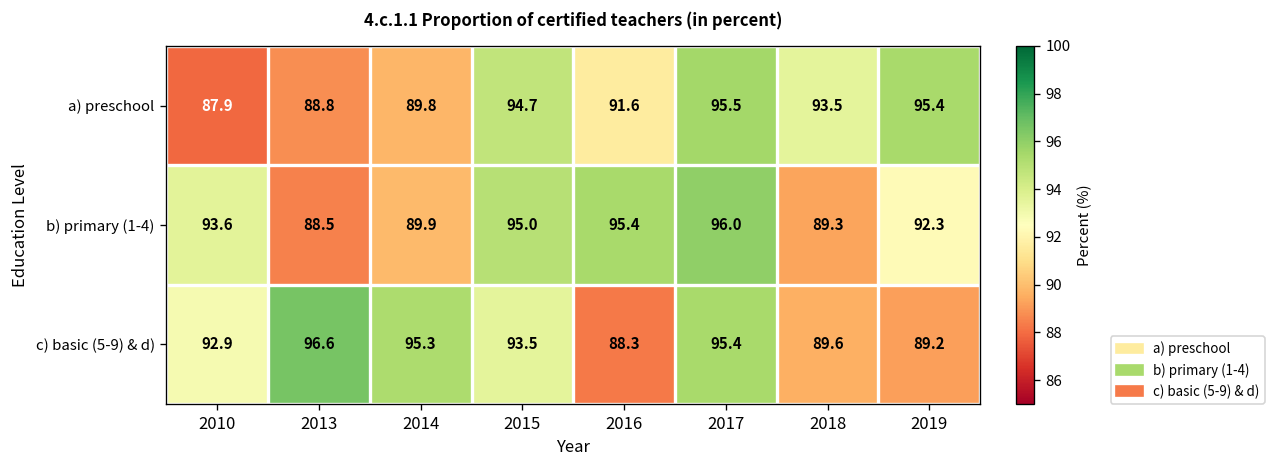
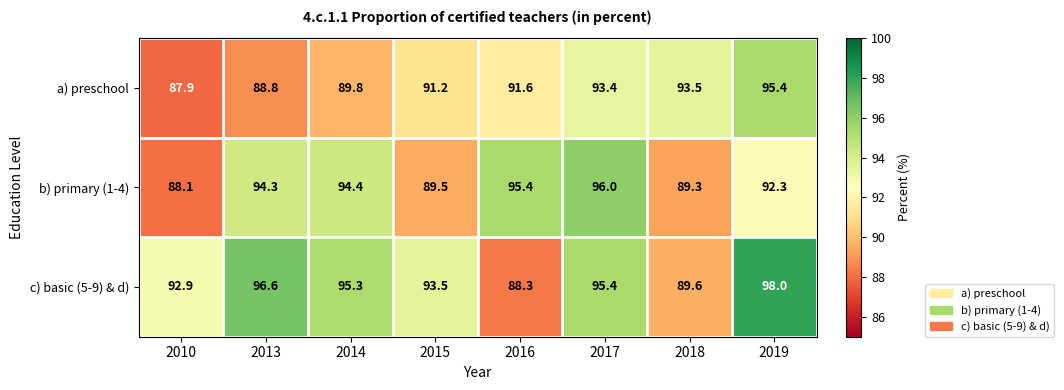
  {
    "a) preschool": {
      "2010": 87.9,
      "2013": 88.8,
      "2014": 89.8,
-     "2015": 94.7,
+     "2015": 91.2,
      "2016": 91.6,
-     "2017": 95.5,
+     "2017": 93.4,
      "2018": 93.5,
      "2019": 95.4
    },
    "b) primary (1-4)": {
-     "2010": 93.6,
-     "2013": 88.5,
-     "2014": 89.9,
-     "2015": 95.0,
+     "2010": 88.1,
+     "2013": 94.3,
+     "2014": 94.4,
+     "2015": 89.5,
      "2016": 95.4,
      "2017": 96.0,
      "2018": 89.3,
      "2019": 92.3
    },
    "c) basic (5-9) & d)": {
      "2010": 92.9,
      "2013": 96.6,
      "2014": 95.3,
      "2015": 93.5,
      "2016": 88.3,
      "2017": 95.4,
      "2018": 89.6,
-     "2019": 89.2
+     "2019": 98.0
    }
  }
